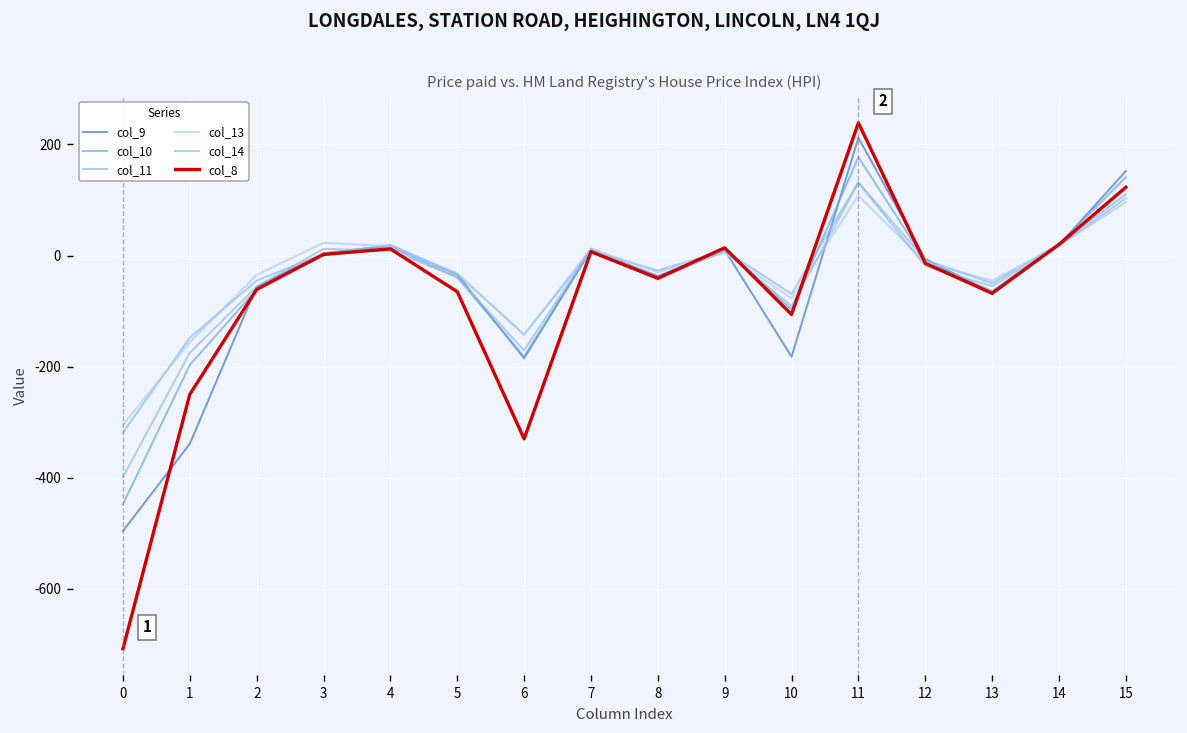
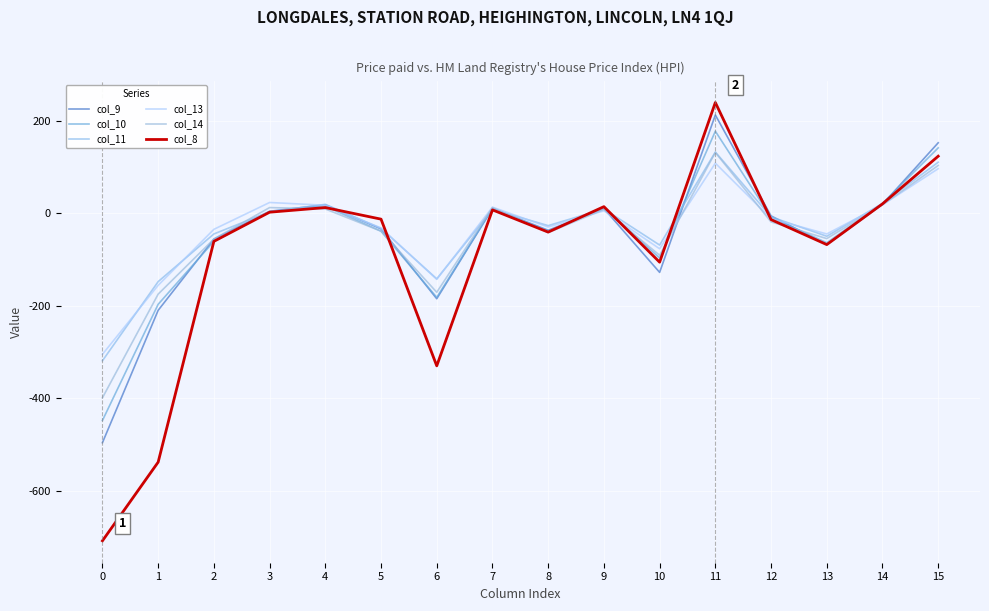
  {
    "col_9": {
      "0": -500,
-     "1": -340,
-     "10": -180,
+     "1": -210,
+     "10": -130,
      "11": 210,
      "15": 150
    },
    "col_8": {
-     "1": -250,
-     "5": -70,
+     "1": -540,
+     "5": -10,
      "6": -330,
      "10": -110,
      "15": 120
    }
  }
